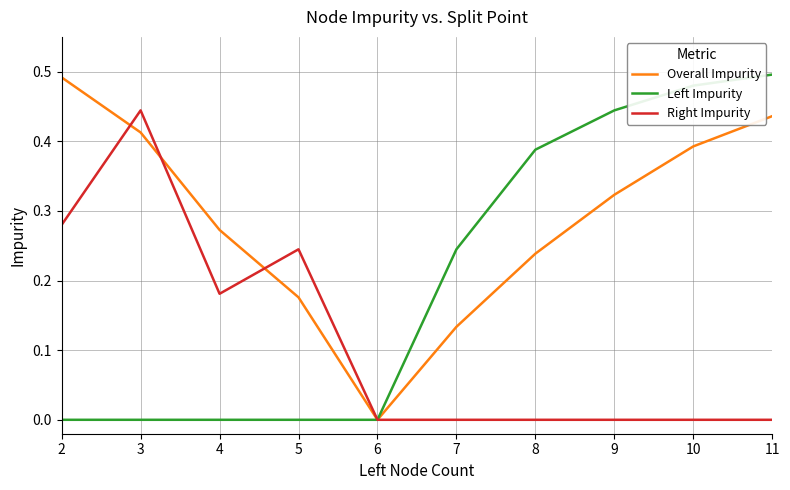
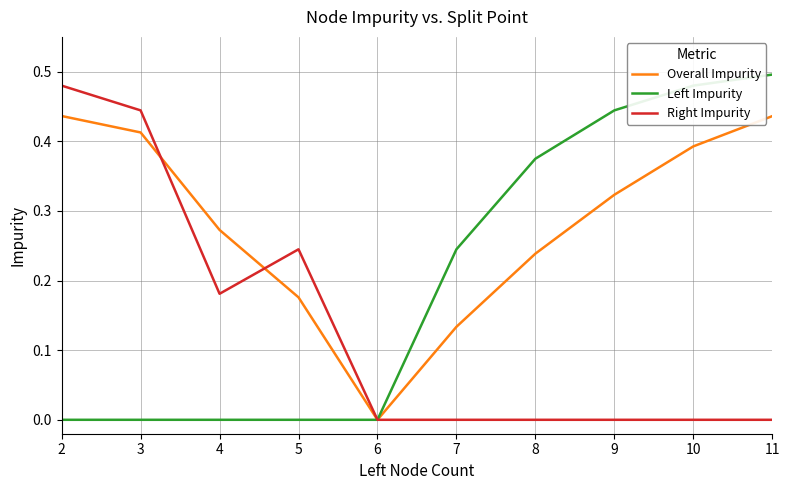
  {
    "Overall Impurity": {
-     "2": 0.49,
+     "2": 0.44,
      "3": 0.41,
      "4": 0.27,
      "5": 0.18,
      "7": 0.13,
      "8": 0.24,
      "9": 0.32,
      "10": 0.39,
      "11": 0.44
    },
    "Left Impurity": {
      "2": 0.00,
      "3": 0.00,
      "4": 0.00,
      "5": 0.00,
      "7": 0.24,
-     "8": 0.39,
+     "8": 0.38,
      "9": 0.44,
      "11": 0.50
    },
    "Right Impurity": {
-     "2": 0.28,
+     "2": 0.48,
      "3": 0.44,
      "4": 0.18,
      "5": 0.24,
      "7": 0.00,
      "8": 0.00,
      "9": 0.00,
      "10": 0.00,
      "11": 0.00
    }
  }
